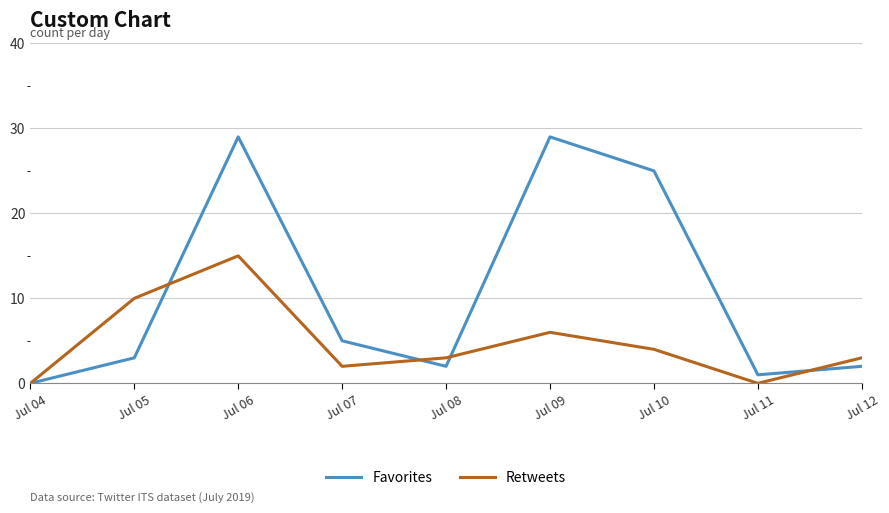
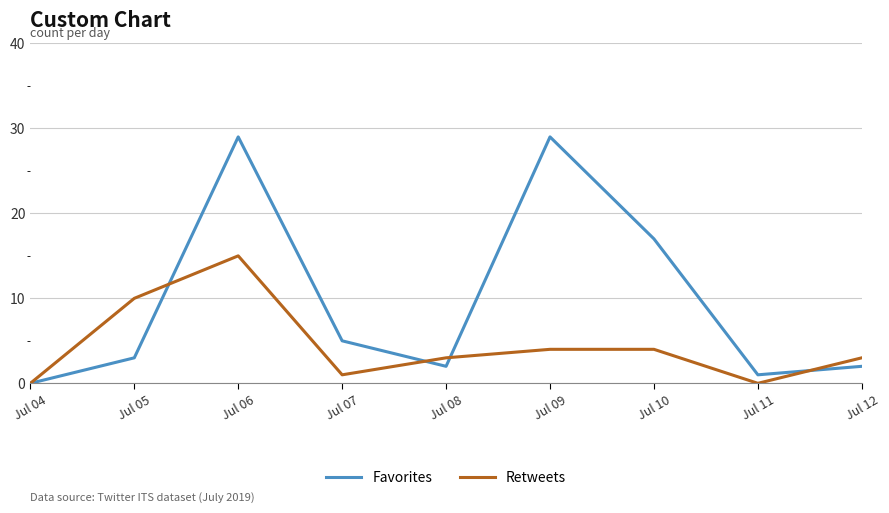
  {
    "Favorites": {
      "Jul 05": 3,
      "Jul 06": 29,
      "Jul 07": 5,
      "Jul 08": 2,
      "Jul 09": 29,
-     "Jul 10": 25,
+     "Jul 10": 17,
      "Jul 11": 1,
      "Jul 12": 2
    },
    "Retweets": {
      "Jul 05": 10,
      "Jul 06": 15,
-     "Jul 07": 2,
+     "Jul 07": 1,
      "Jul 08": 3,
-     "Jul 09": 6,
+     "Jul 09": 4,
      "Jul 10": 4,
      "Jul 11": 0,
      "Jul 12": 3
    }
  }
